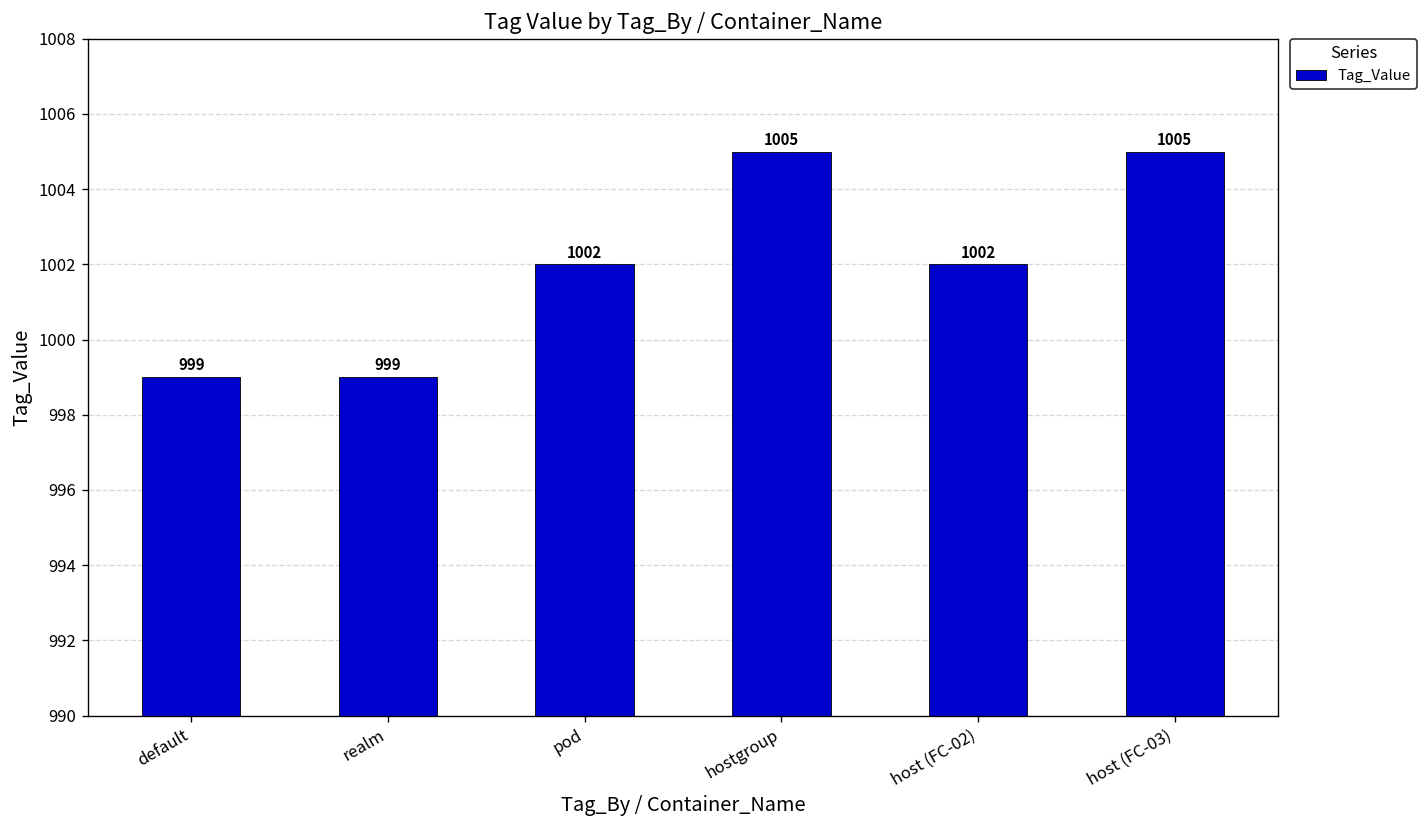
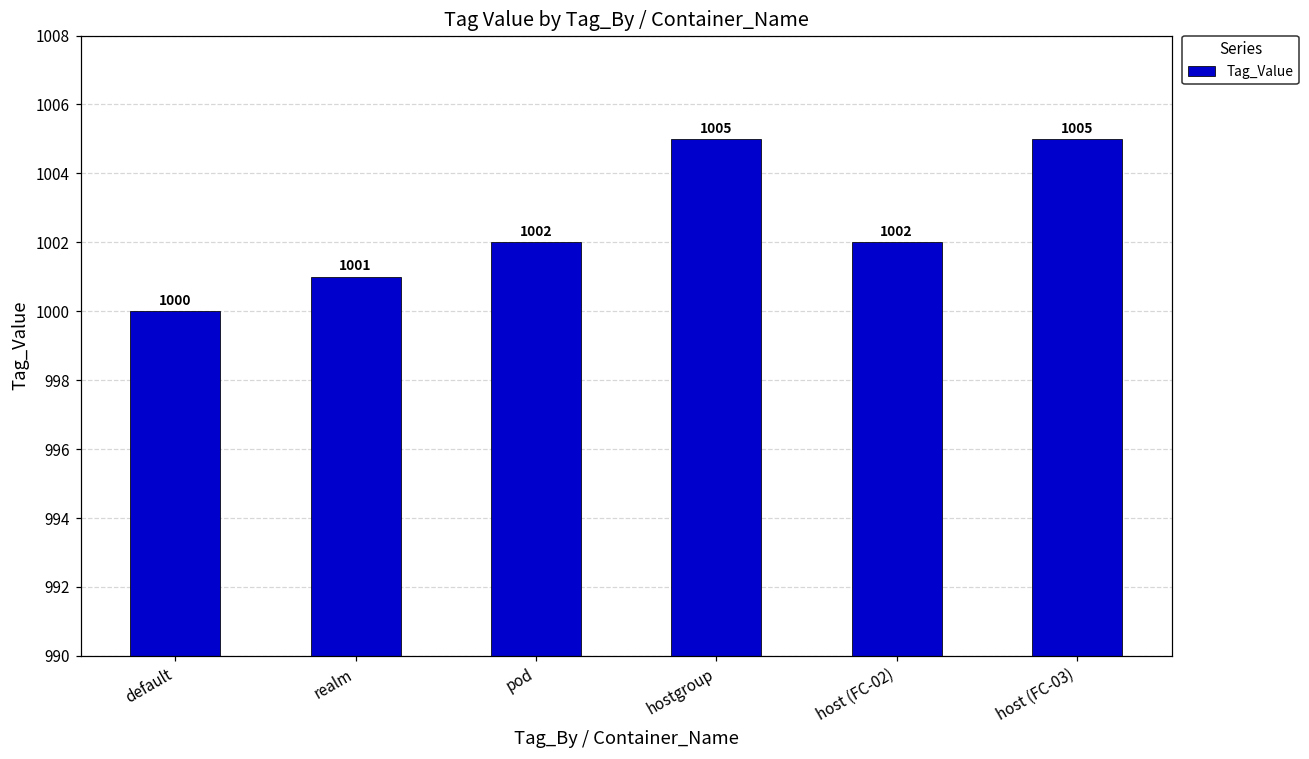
  {
-   "default": 999,
-   "realm": 999,
+   "default": 1000,
+   "realm": 1001,
    "pod": 1002,
    "hostgroup": 1005,
    "host (FC-02)": 1002,
    "host (FC-03)": 1005
  }
